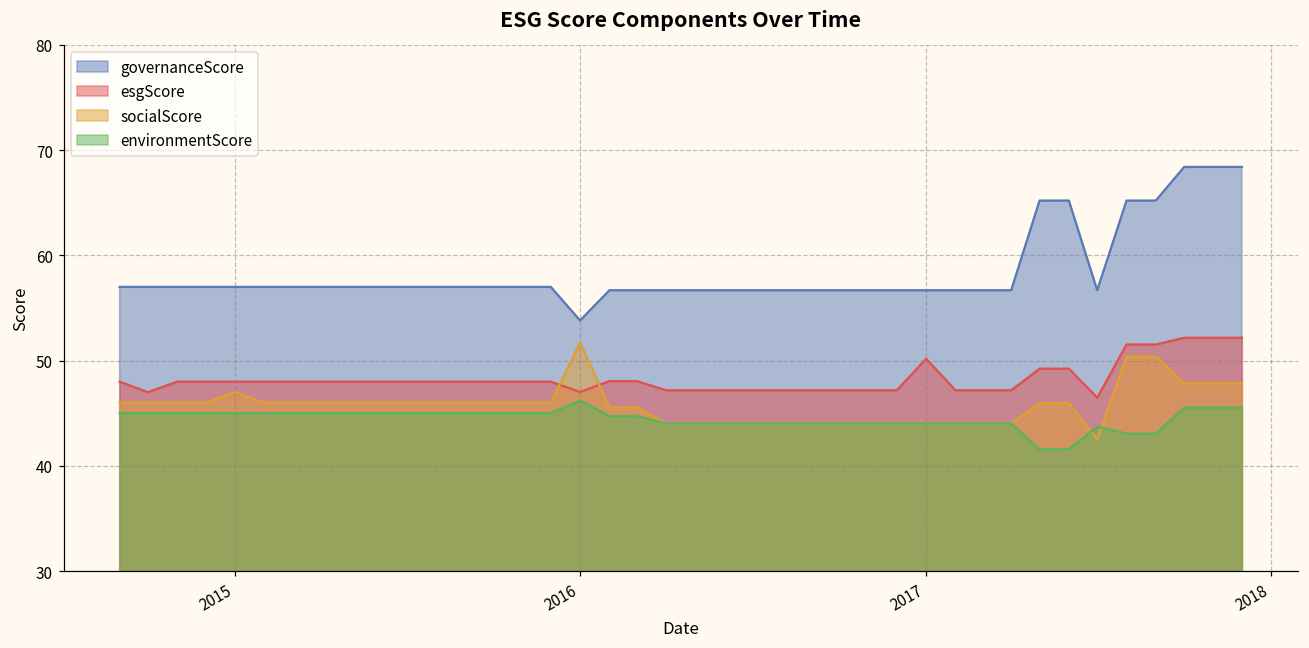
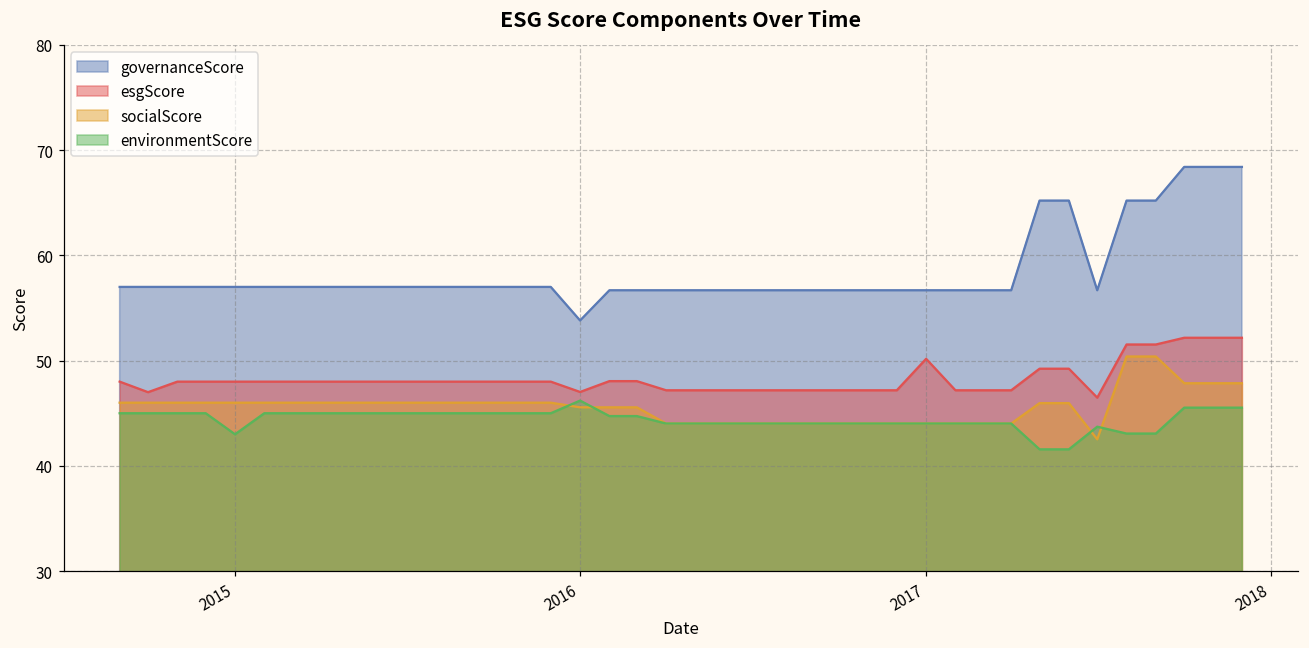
  {
    "governanceScore": {
      "2015": 57,
      "2016": 54,
      "2017": 57
    },
    "esgScore": {
      "2015": 48,
      "2016": 47,
      "2017": 50
    },
    "socialScore": {
-     "2015": 47,
-     "2016": 52
+     "2015": 46,
+     "2016": 46
    },
    "environmentScore": {
-     "2015": 45,
+     "2015": 43,
      "2016": 46
    }
  }
